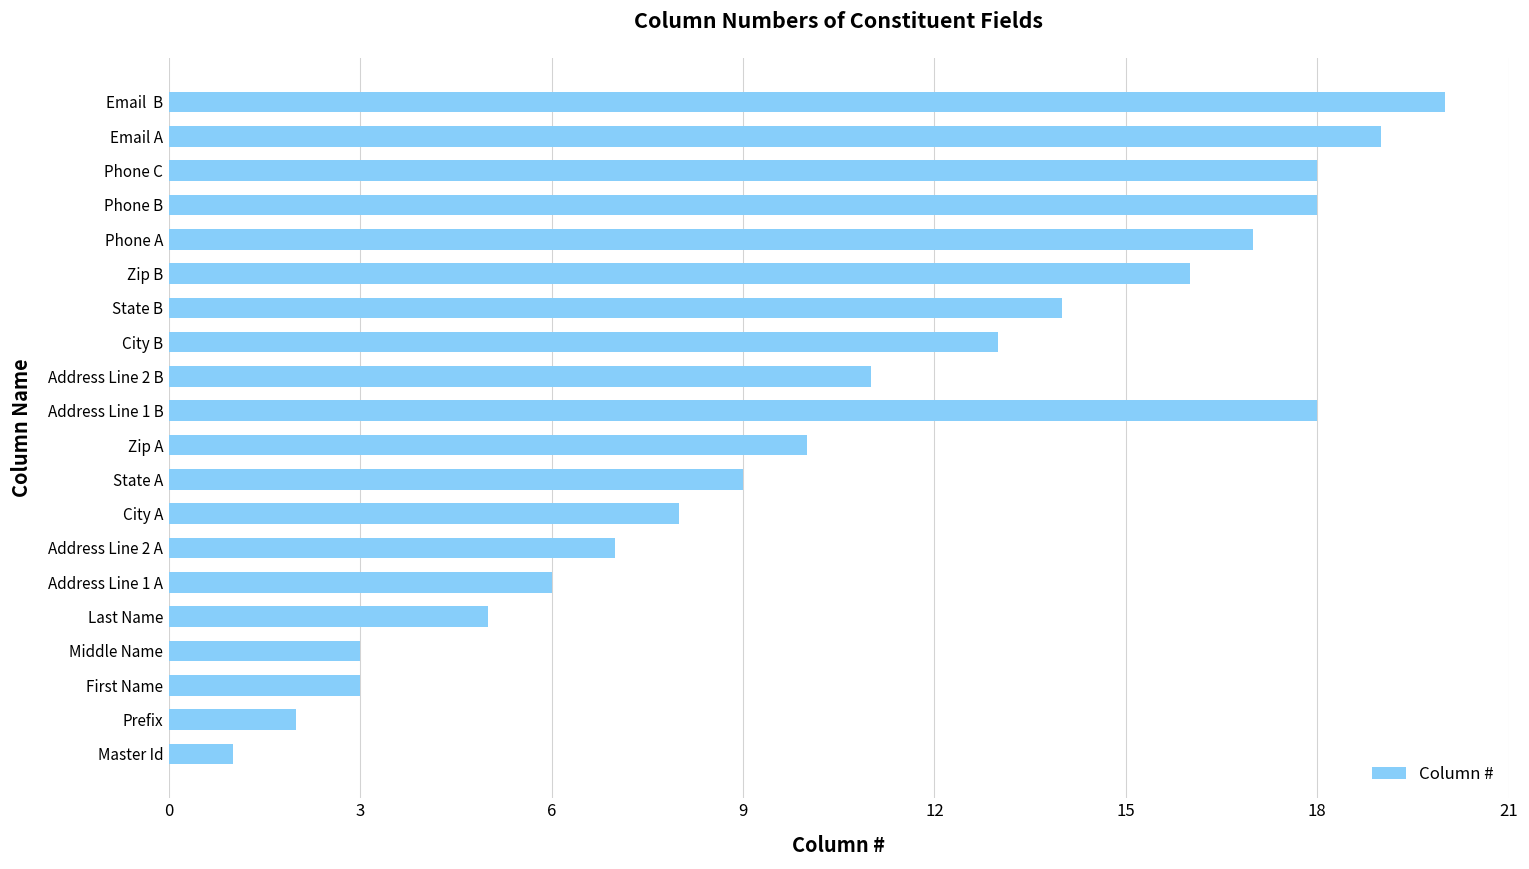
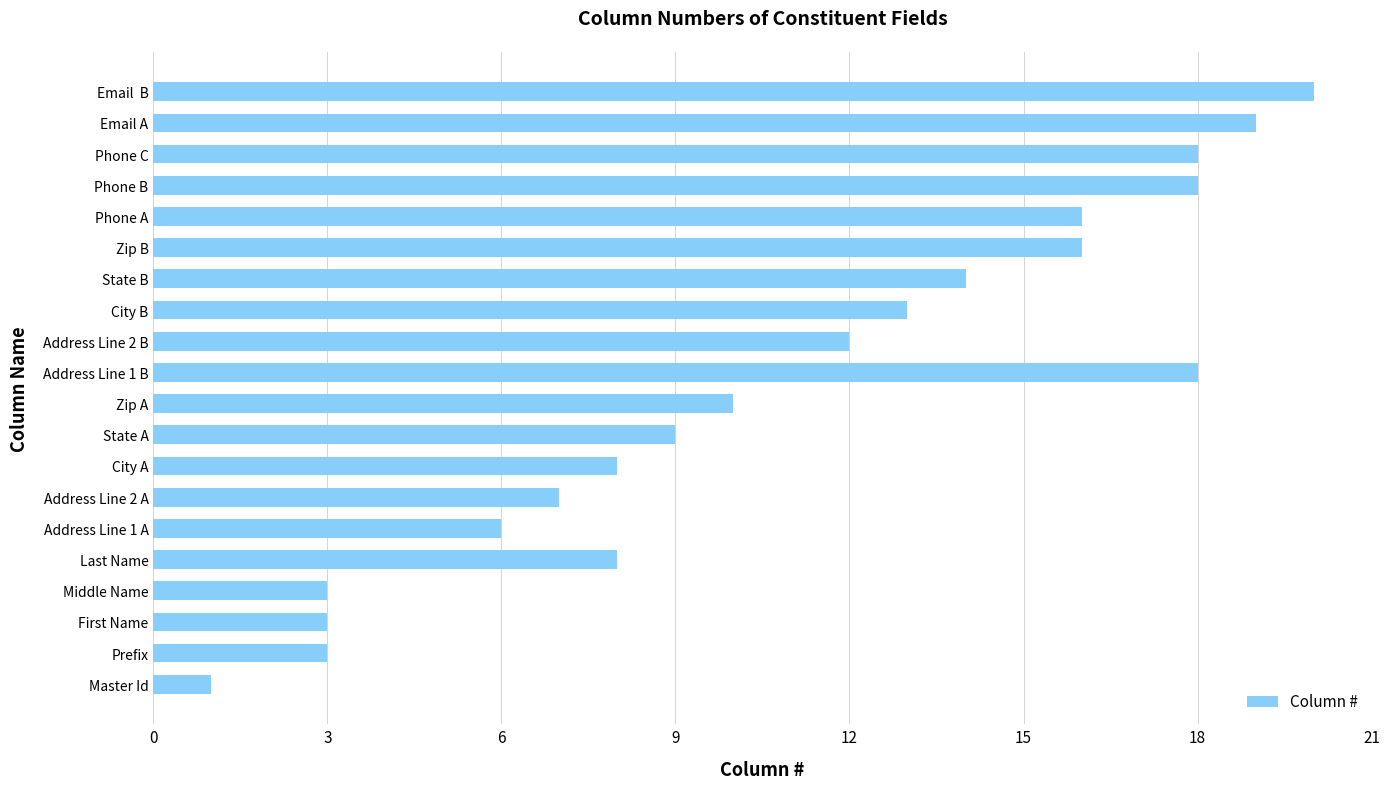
  {
    "Email B": 20,
    "Email A": 19,
    "Phone C": 18,
    "Phone B": 18,
-   "Phone A": 17,
+   "Phone A": 16,
    "Zip B": 16,
    "State B": 14,
    "City B": 13,
-   "Address Line 2 B": 11,
+   "Address Line 2 B": 12,
    "Address Line 1 B": 18,
    "Zip A": 10,
    "State A": 9,
    "City A": 8,
    "Address Line 2 A": 7,
    "Address Line 1 A": 6,
-   "Last Name": 5,
+   "Last Name": 8,
    "Middle Name": 3,
    "First Name": 3,
-   "Prefix": 2,
+   "Prefix": 3,
    "Master Id": 1
  }
